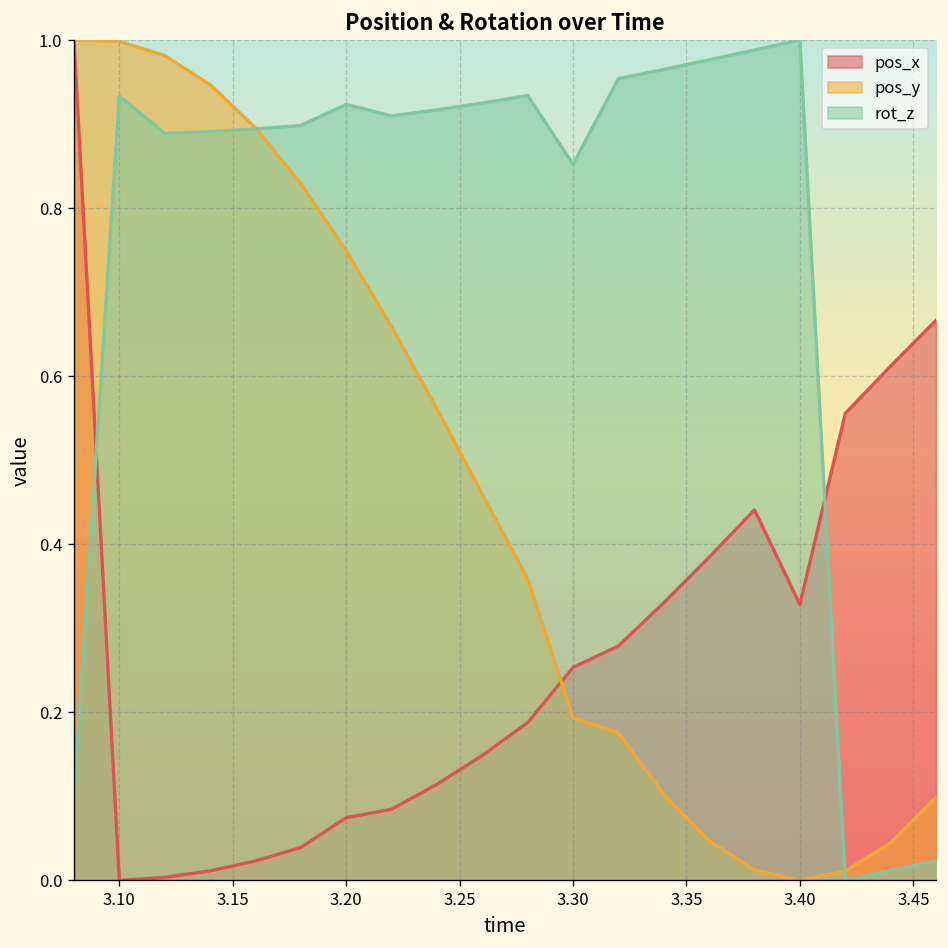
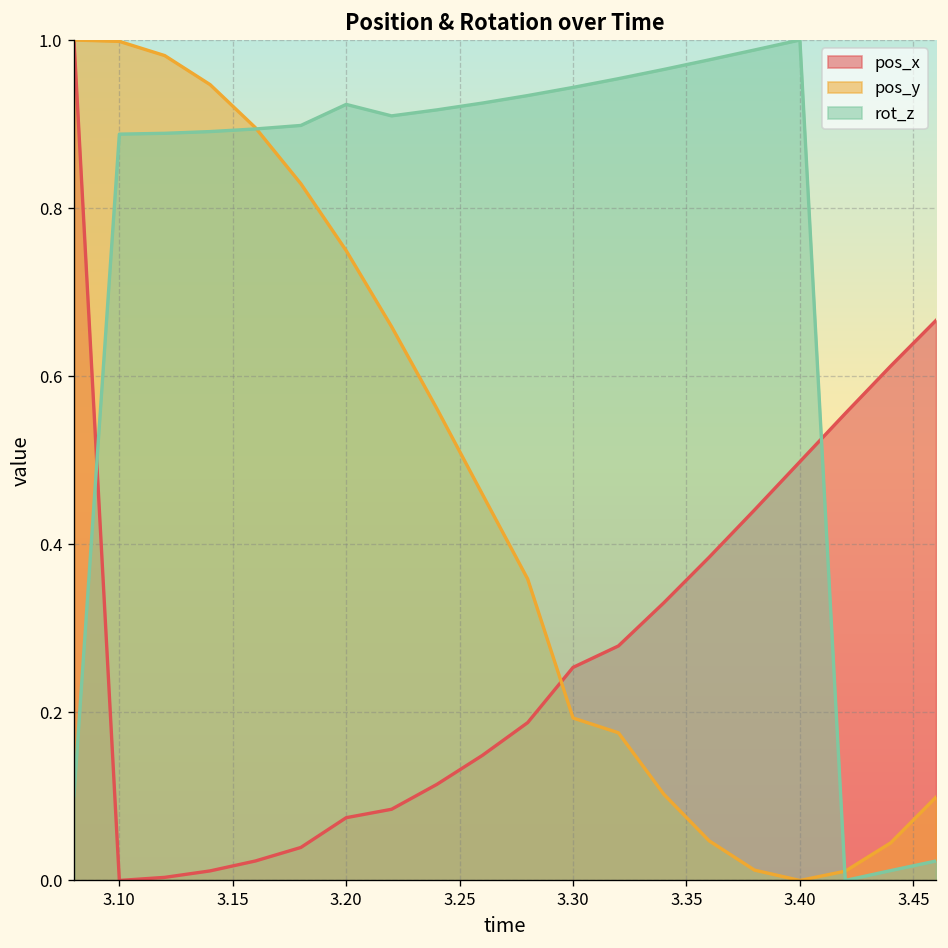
  {
    "pos_x": {
      "3.10": 0.00,
      "3.20": 0.07,
      "3.30": 0.25,
-     "3.40": 0.33
+     "3.40": 0.50
    },
    "pos_y": {
      "3.10": 1.00,
      "3.20": 0.75,
      "3.30": 0.19,
      "3.40": 0.00
    },
    "rot_z": {
-     "3.10": 0.93,
+     "3.10": 0.89,
      "3.20": 0.92,
-     "3.30": 0.85,
+     "3.30": 0.94,
      "3.40": 1.00
    }
  }
